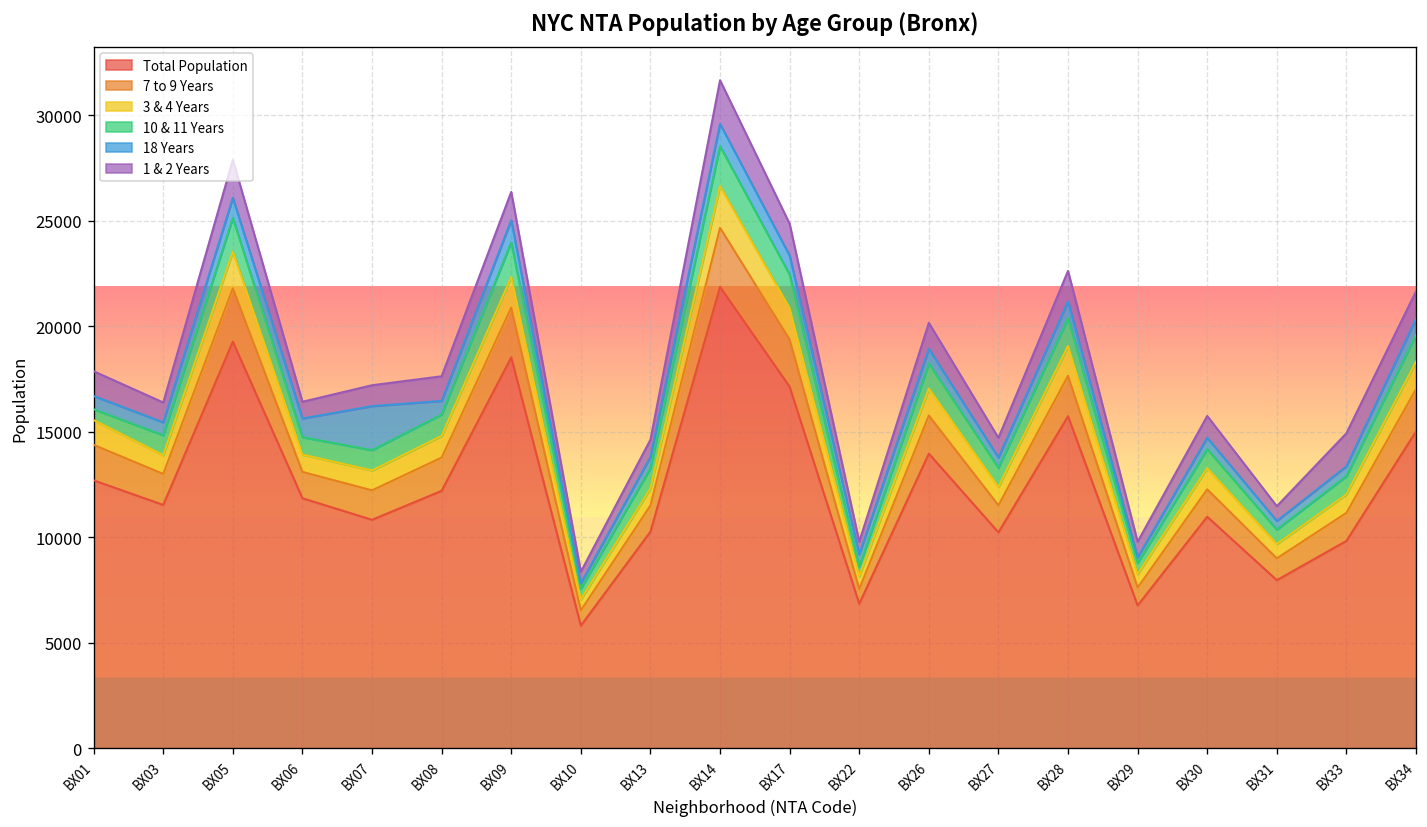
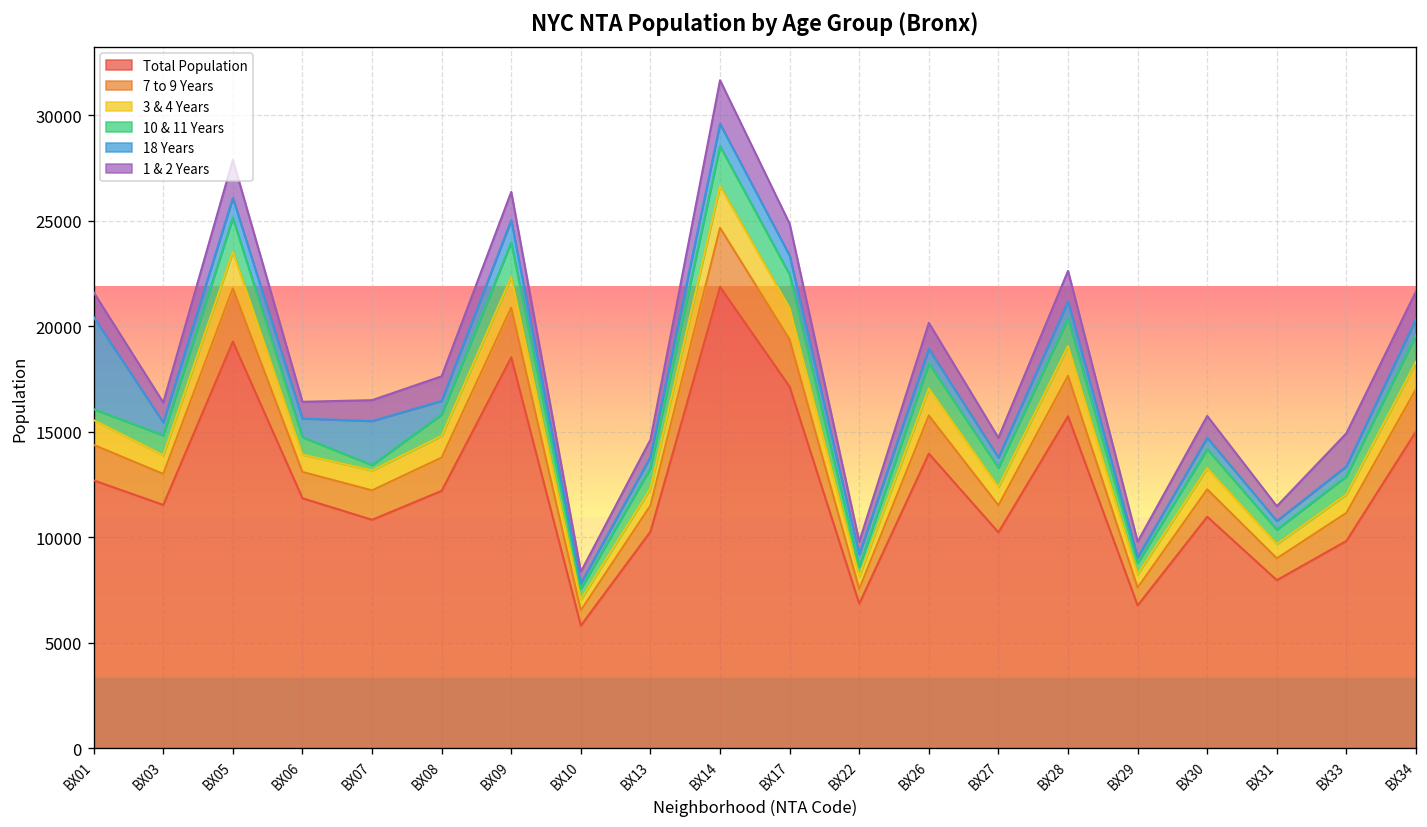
  {
    "3 & 4 Years": {
      "BX01": 1200,
      "BX03": 900,
      "BX05": 1700,
      "BX06": 800,
      "BX07": 900,
      "BX08": 1000,
      "BX09": 1500,
      "BX10": 500,
      "BX13": 800,
      "BX14": 2000,
      "BX17": 1500,
      "BX22": 600,
      "BX26": 1300,
      "BX27": 900,
      "BX28": 1400,
      "BX29": 600,
      "BX30": 1000,
      "BX31": 700,
      "BX33": 900,
      "BX34": 1300
    },
    "10 & 11 Years": {
      "BX01": 500,
      "BX03": 900,
      "BX05": 1600,
      "BX06": 800,
-     "BX07": 1000,
+     "BX07": 300,
      "BX08": 1000,
      "BX09": 1600,
      "BX10": 500,
      "BX13": 1000,
      "BX14": 1900,
      "BX17": 1600,
      "BX22": 500,
      "BX26": 1200,
      "BX27": 900,
      "BX28": 1300,
      "BX29": 500,
      "BX30": 900,
      "BX31": 700,
      "BX33": 900,
      "BX34": 1300
    },
    "18 Years": {
-     "BX01": 600,
+     "BX01": 4400,
      "BX03": 600,
      "BX05": 900,
      "BX06": 900,
      "BX07": 2100,
      "BX08": 600,
      "BX09": 1100,
      "BX10": 300,
      "BX13": 500,
      "BX14": 1100,
      "BX17": 900,
      "BX22": 600,
      "BX26": 700,
      "BX27": 500,
      "BX28": 800,
      "BX29": 300,
      "BX30": 500,
      "BX31": 400,
      "BX33": 500,
      "BX34": 800
    },
    "1 & 2 Years": {
      "BX01": 1200,
      "BX03": 900,
      "BX06": 800,
      "BX07": 1000,
      "BX08": 1200,
      "BX09": 1300,
      "BX10": 500,
      "BX13": 800,
      "BX14": 2100,
      "BX17": 1500,
      "BX22": 600,
      "BX26": 1200,
      "BX27": 900,
      "BX28": 1400,
      "BX29": 700,
      "BX30": 1000,
      "BX31": 700,
      "BX33": 1600,
      "BX34": 1300
    }
  }
